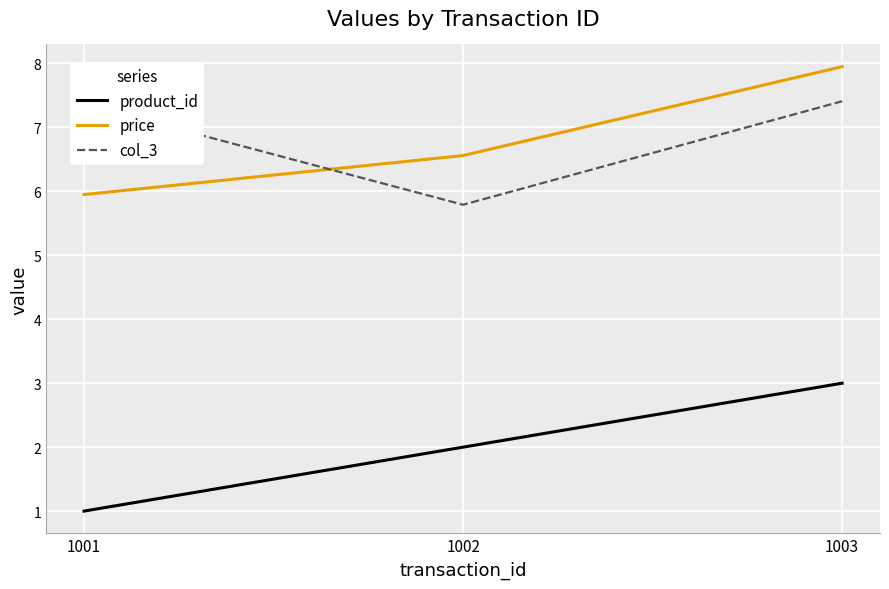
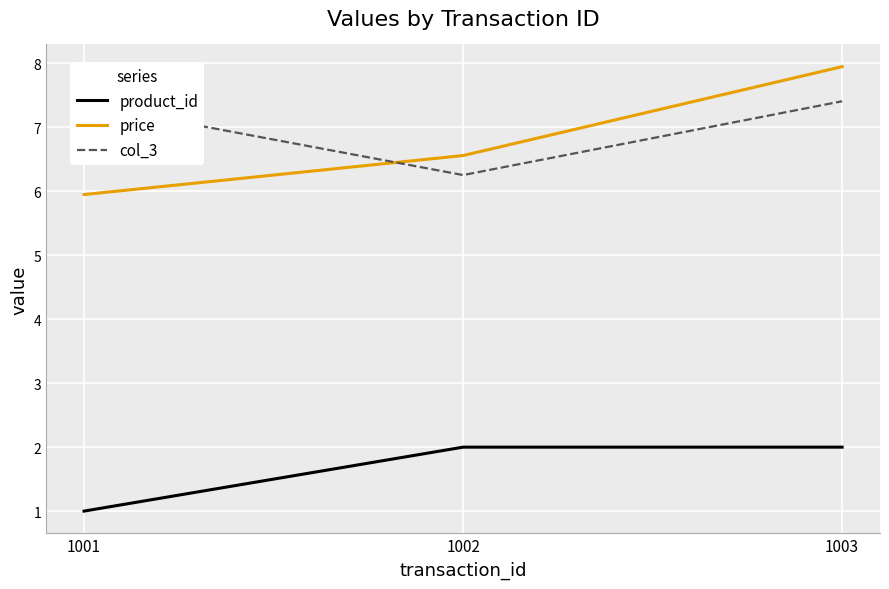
  {
    "product_id": {
      "1001": 1,
      "1002": 2,
-     "1003": 3
+     "1003": 2
    },
    "price": {
      "1001": 6.0,
      "1002": 6.6,
      "1003": 8.0
    },
    "col_3": {
-     "1002": 5.8,
+     "1002": 6.3,
      "1003": 7.4
    }
  }
